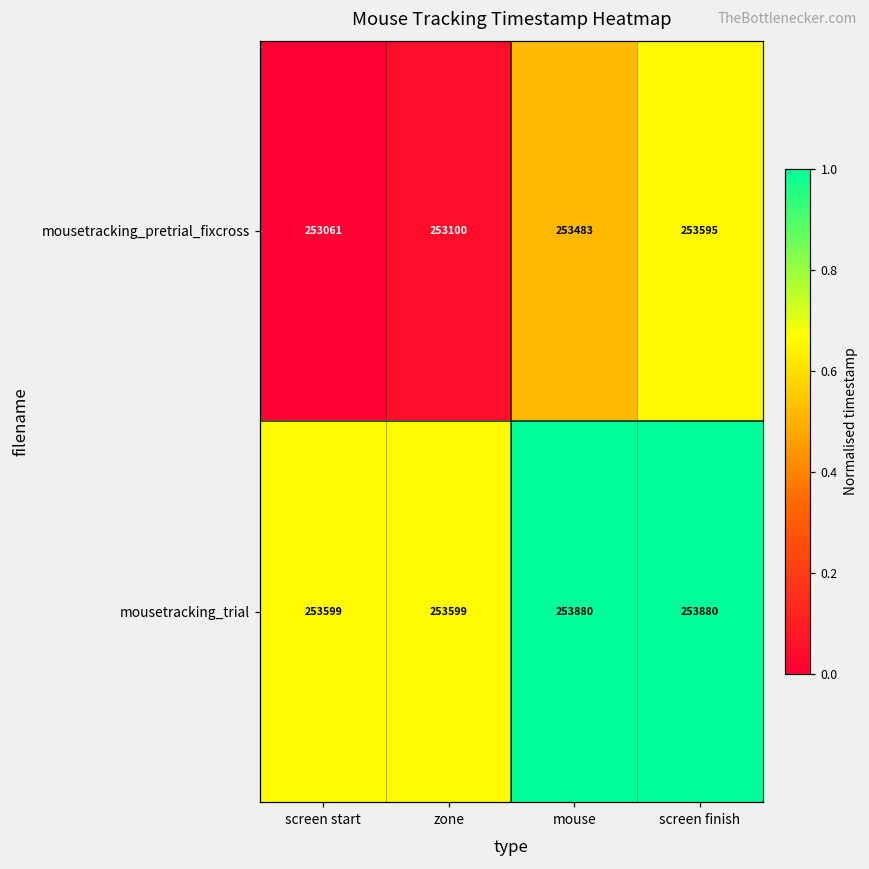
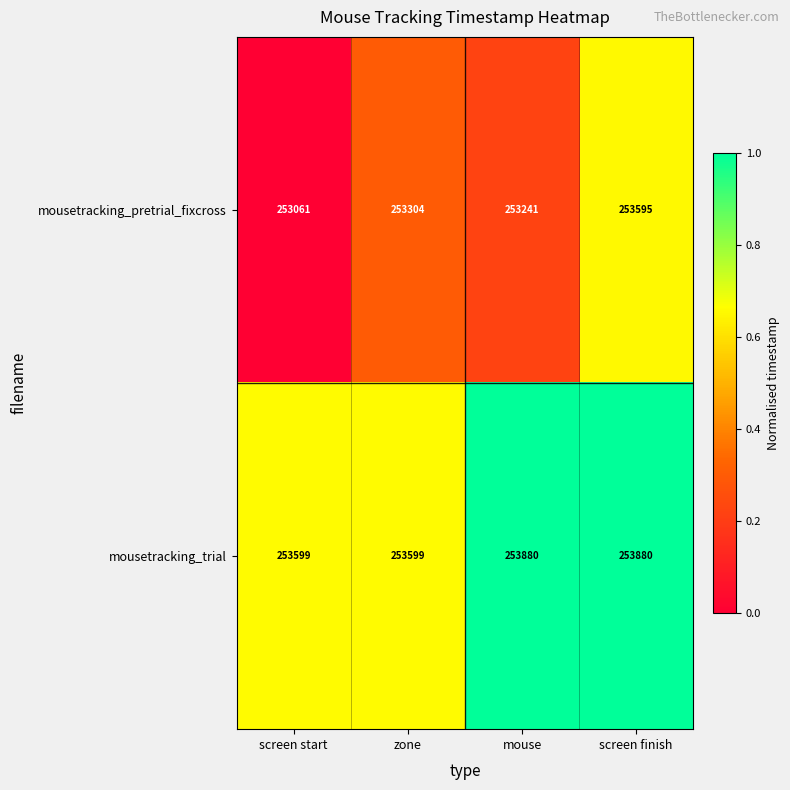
  {
    "mousetracking_pretrial_fixcross": {
      "screen start": 253061,
-     "zone": 253100,
-     "mouse": 253483,
+     "zone": 253304,
+     "mouse": 253241,
      "screen finish": 253595
    },
    "mousetracking_trial": {
      "screen start": 253599,
      "zone": 253599,
      "mouse": 253880,
      "screen finish": 253880
    }
  }
